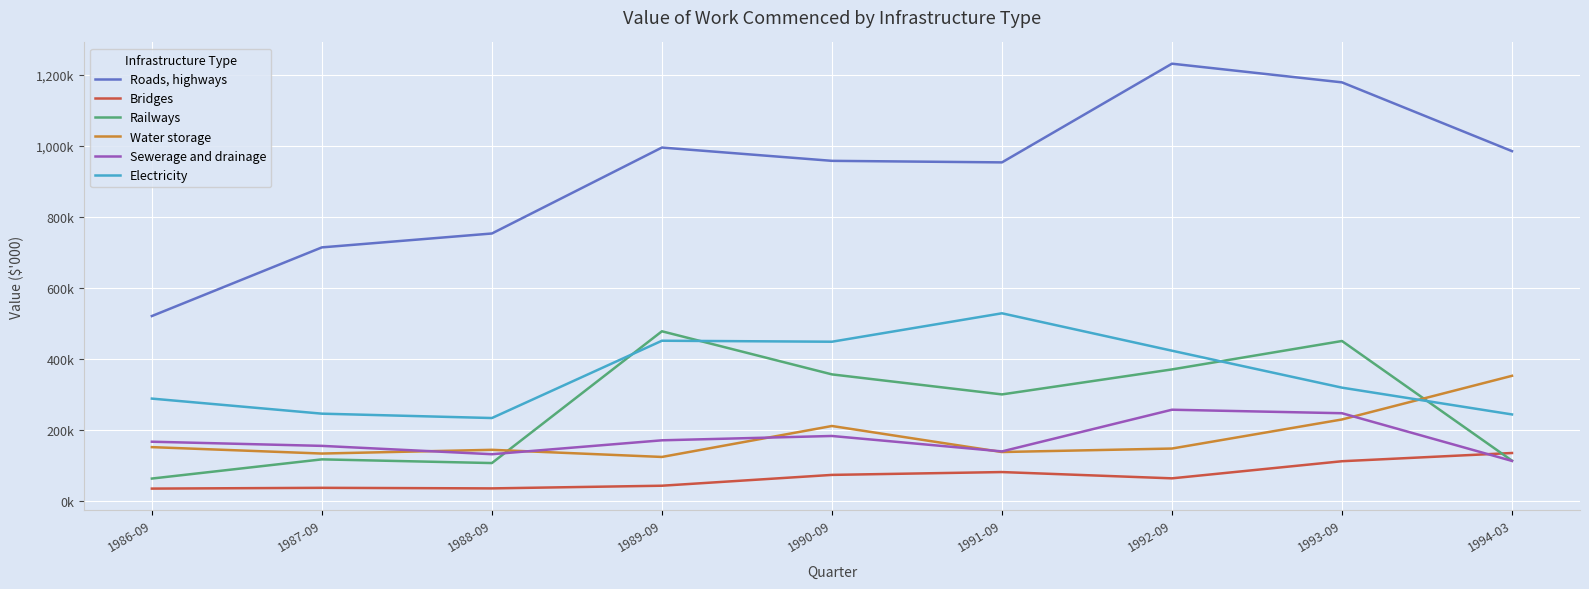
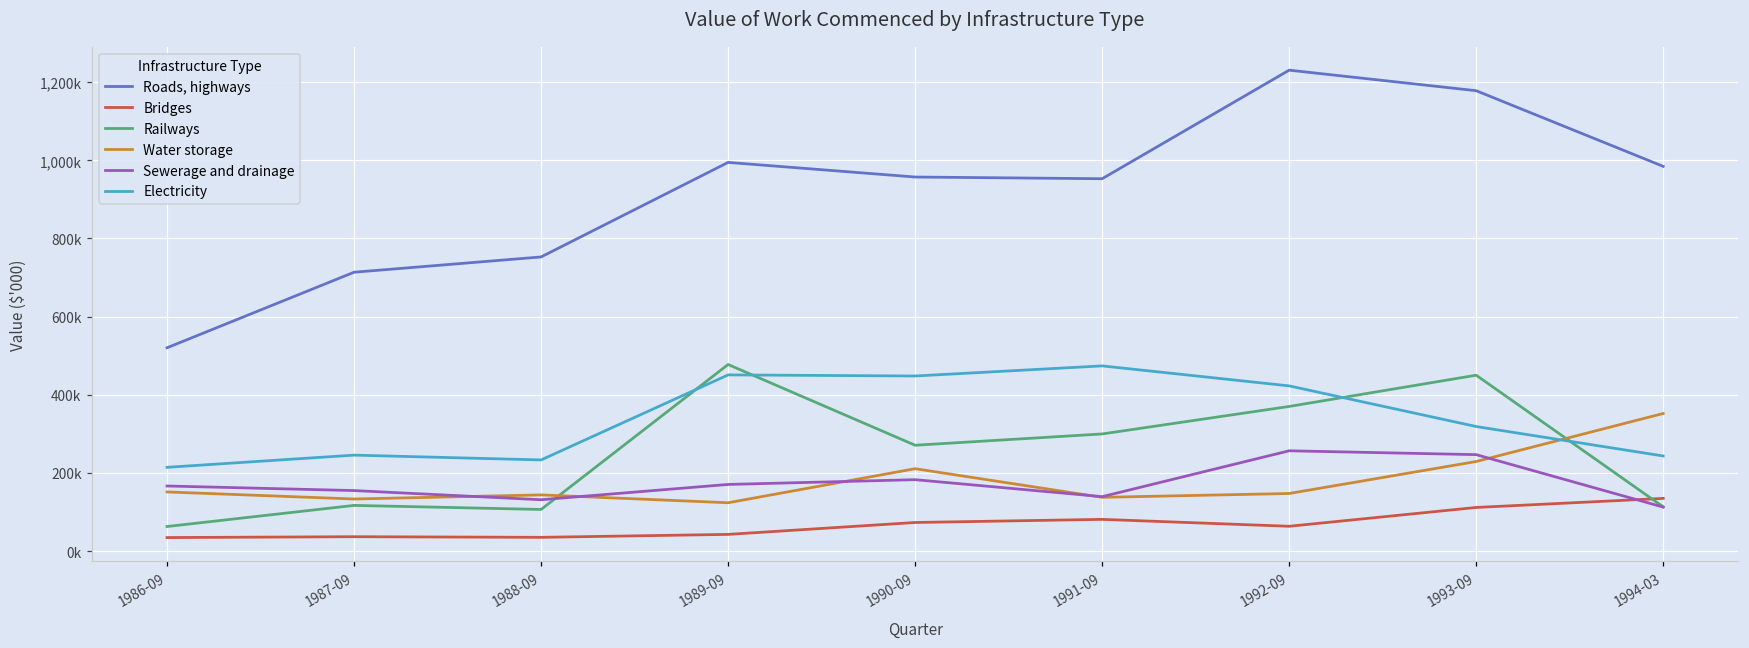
  {
    "Roads, highways": {
      "1986-09": "520,000",
      "1987-09": "710,000",
      "1988-09": "750,000",
      "1989-09": "990,000",
      "1990-09": "960,000",
      "1991-09": "950,000",
      "1992-09": "1,230,000",
      "1993-09": "1,180,000",
      "1994-03": "980,000"
    },
    "Railways": {
      "1986-09": "60,000",
      "1987-09": "120,000",
      "1988-09": "110,000",
      "1989-09": "480,000",
-     "1990-09": "360,000",
+     "1990-09": "270,000",
      "1991-09": "300,000",
      "1992-09": "370,000",
      "1993-09": "450,000"
    },
    "Sewerage and drainage": {
      "1986-09": "170,000",
      "1987-09": "150,000",
      "1988-09": "130,000",
      "1989-09": "170,000",
      "1990-09": "180,000",
      "1992-09": "260,000",
      "1993-09": "250,000"
    },
    "Electricity": {
-     "1986-09": "290,000",
+     "1986-09": "210,000",
      "1987-09": "250,000",
      "1988-09": "230,000",
      "1989-09": "450,000",
      "1990-09": "450,000",
-     "1991-09": "530,000",
+     "1991-09": "470,000",
      "1992-09": "420,000",
      "1993-09": "320,000",
      "1994-03": "240,000"
    }
  }
